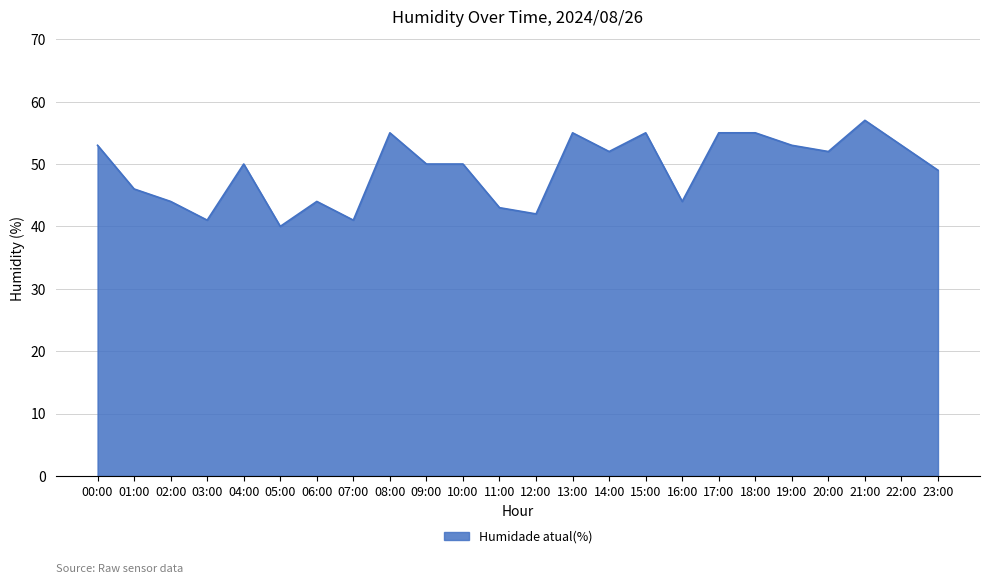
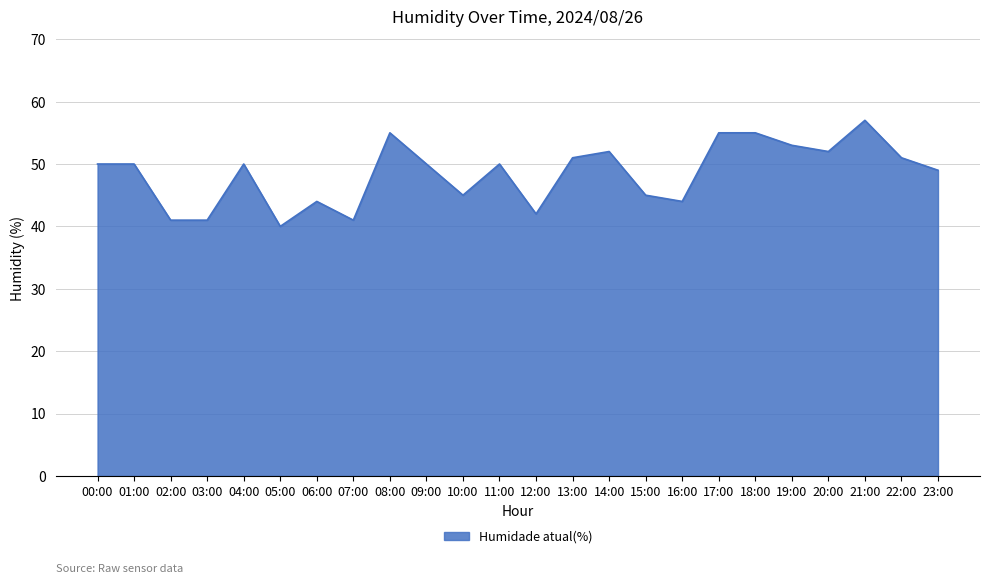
  {
-   "00:00": 53,
-   "01:00": 46,
-   "02:00": 44,
+   "00:00": 50,
+   "01:00": 50,
+   "02:00": 41,
    "03:00": 41,
    "04:00": 50,
    "05:00": 40,
    "06:00": 44,
    "07:00": 41,
    "08:00": 55,
    "09:00": 50,
-   "10:00": 50,
-   "11:00": 43,
+   "10:00": 45,
+   "11:00": 50,
    "12:00": 42,
-   "13:00": 55,
+   "13:00": 51,
    "14:00": 52,
-   "15:00": 55,
+   "15:00": 45,
    "16:00": 44,
    "17:00": 55,
    "18:00": 55,
    "19:00": 53,
    "20:00": 52,
    "21:00": 57,
-   "22:00": 53,
+   "22:00": 51,
    "23:00": 49
  }
